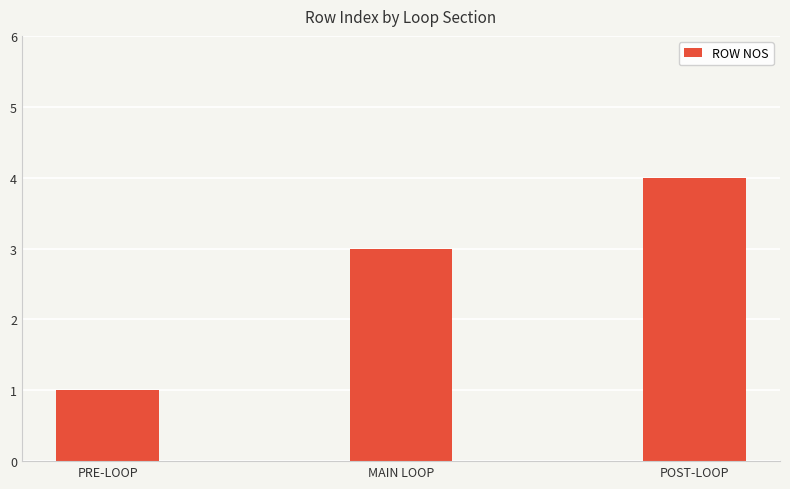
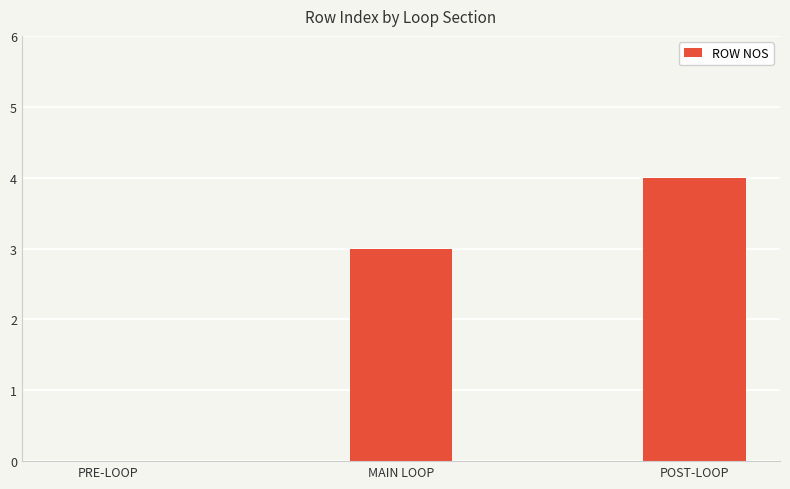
  {
-   "PRE-LOOP": 1,
+   "PRE-LOOP": 0,
    "MAIN LOOP": 3,
    "POST-LOOP": 4
  }
